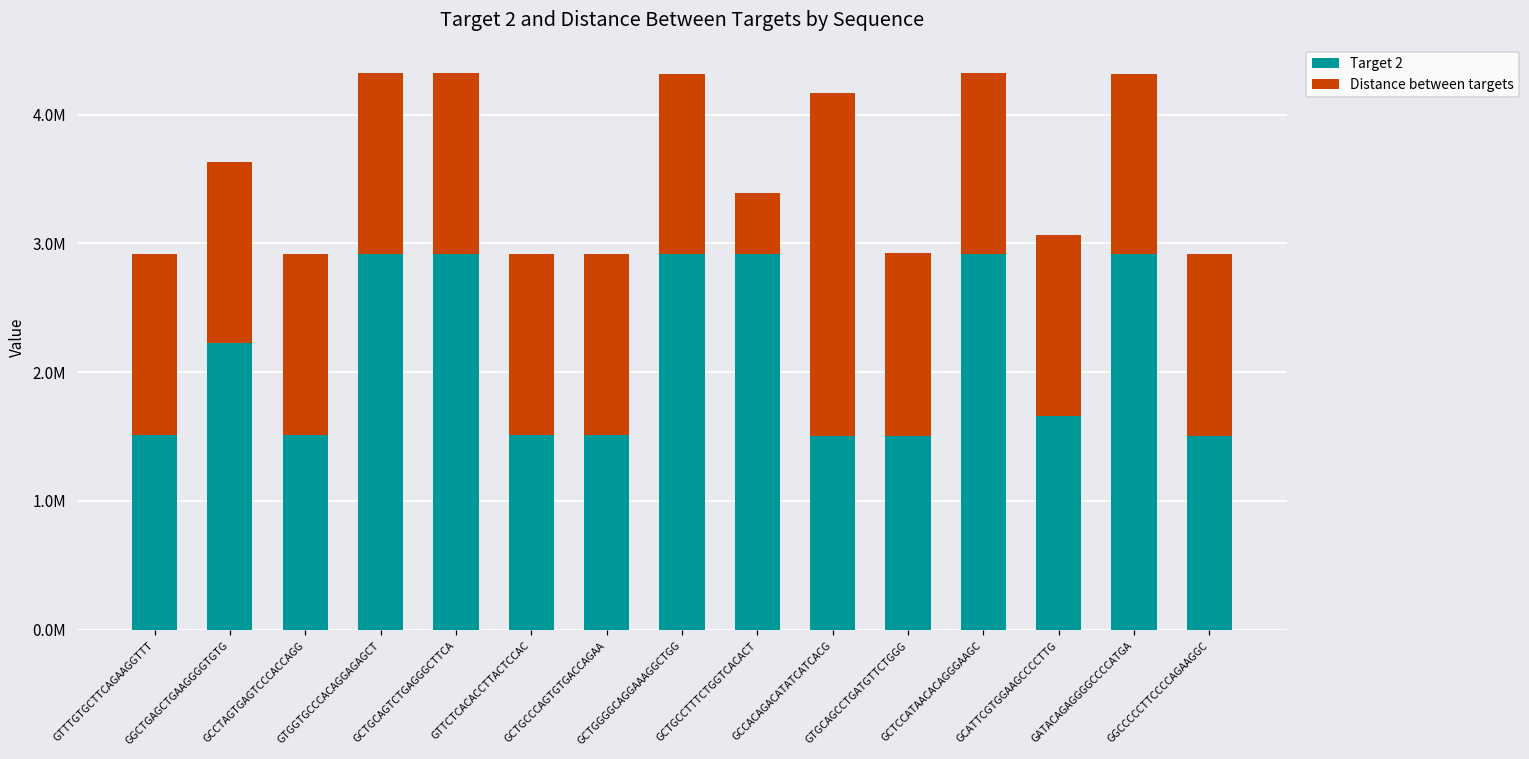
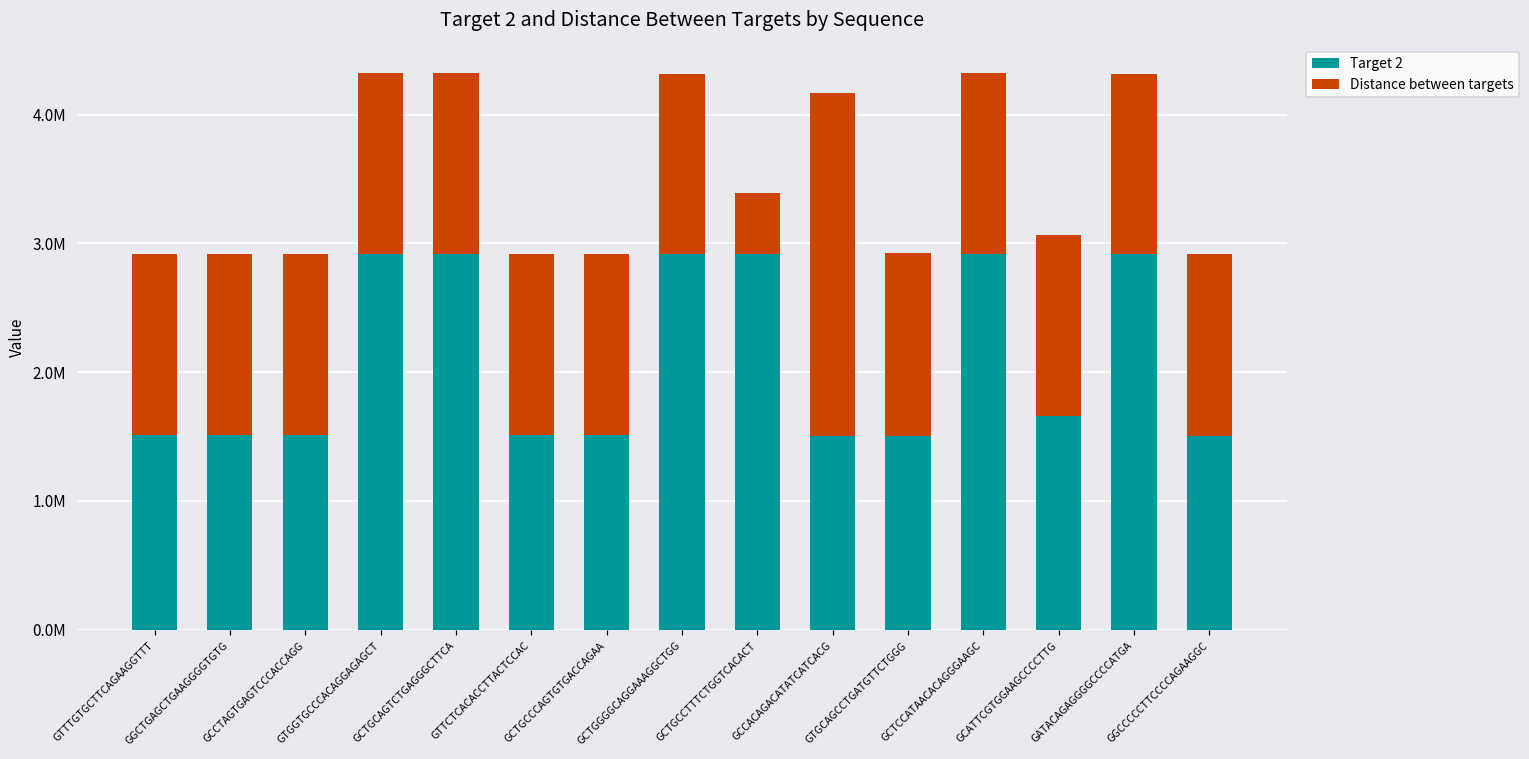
  {
    "Target 2": {
      "GTTTGTGCTTCAGAAGGTTT": 1510000,
-     "GGCTGAGCTGAAGGGGTGTG": 2220000,
+     "GGCTGAGCTGAAGGGGTGTG": 1510000,
      "GCCTAGTGAGTCCCACCAGG": 1510000,
      "GTGGTGCCCACAGGAGAGCT": 2920000,
      "GCTGCAGTCTGAGGGCTTCA": 2920000,
      "GTTCTCACACCTTACTCCAC": 1510000,
      "GCTGCCCAGTGTGACCAGAA": 1510000,
      "GCTGGGGCAGGAAAGGCTGG": 2910000,
      "GCTGCCTTTCTGGTCACACT": 2910000,
      "GCCACAGACATATCATCACG": 1500000,
      "GTGCAGCCTGATGTTCTGGG": 1500000,
      "GCTCCATAACACAGGGAAGC": 2920000,
      "GCATTCGTGGAAGCCCCTTG": 1660000,
      "GATACAGAGGGGCCCCATGA": 2910000,
      "GGCCCCCTTCCCCAGAAGGC": 1510000
    },
    "Distance between targets": {
      "GTTTGTGCTTCAGAAGGTTT": 1410000,
      "GGCTGAGCTGAAGGGGTGTG": 1410000,
      "GCCTAGTGAGTCCCACCAGG": 1410000,
      "GTGGTGCCCACAGGAGAGCT": 1410000,
      "GCTGCAGTCTGAGGGCTTCA": 1410000,
      "GTTCTCACACCTTACTCCAC": 1400000,
      "GCTGCCCAGTGTGACCAGAA": 1400000,
      "GCTGGGGCAGGAAAGGCTGG": 1400000,
      "GCTGCCTTTCTGGTCACACT": 480000,
      "GCCACAGACATATCATCACG": 2660000,
      "GTGCAGCCTGATGTTCTGGG": 1420000,
      "GCTCCATAACACAGGGAAGC": 1410000,
      "GCATTCGTGGAAGCCCCTTG": 1400000,
      "GATACAGAGGGGCCCCATGA": 1400000,
      "GGCCCCCTTCCCCAGAAGGC": 1410000
    }
  }
